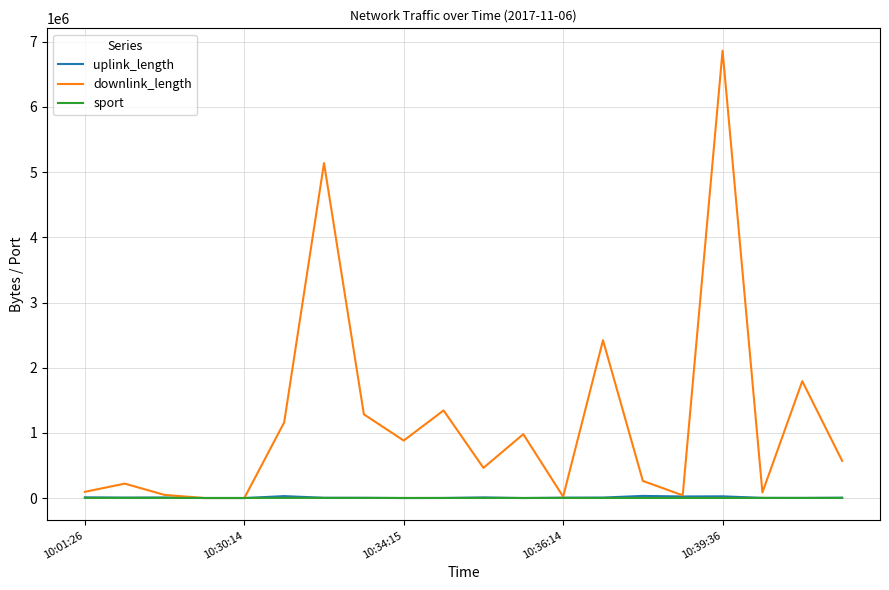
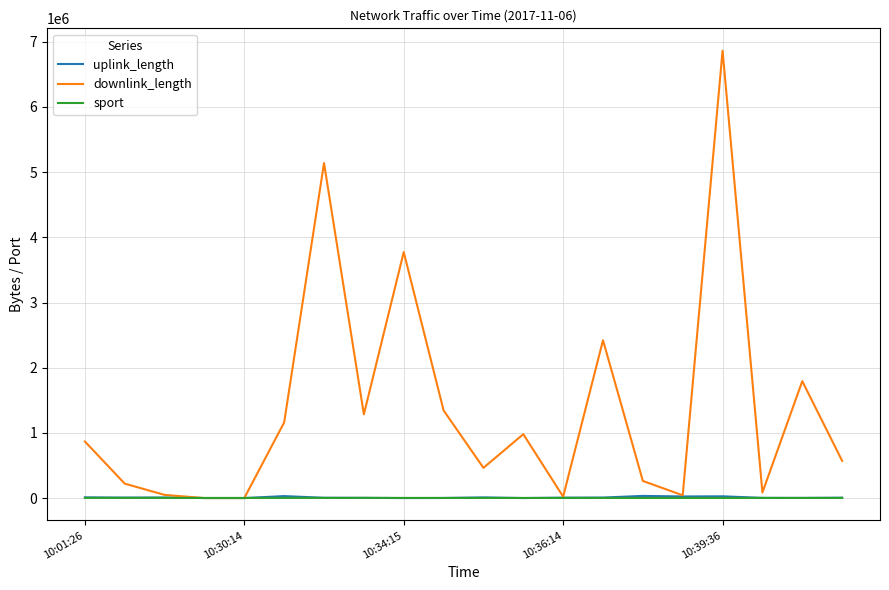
  {
    "downlink_length": {
-     "10:01:26": 100000,
-     "10:34:15": 900000,
+     "10:01:26": 900000,
+     "10:34:15": 3800000,
      "10:39:36": 6900000
    }
  }
